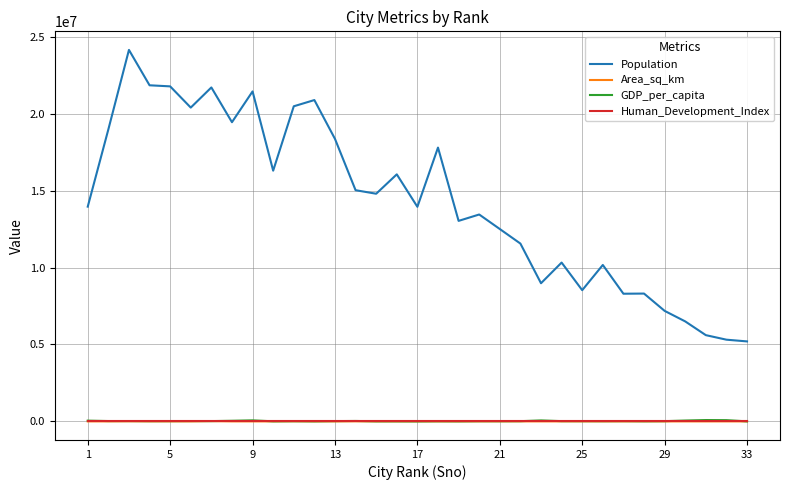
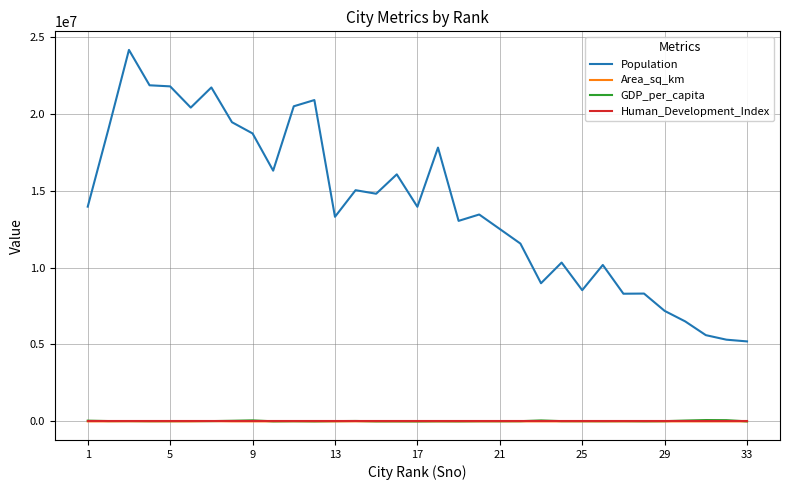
  {
    "Population": {
      "1": 14000000,
      "5": 21800000,
-     "9": 21500000,
-     "13": 18400000,
+     "9": 18700000,
+     "13": 13300000,
      "17": 14000000,
      "21": 12500000,
      "25": 8500000,
      "29": 7200000,
      "33": 5200000
    }
  }
